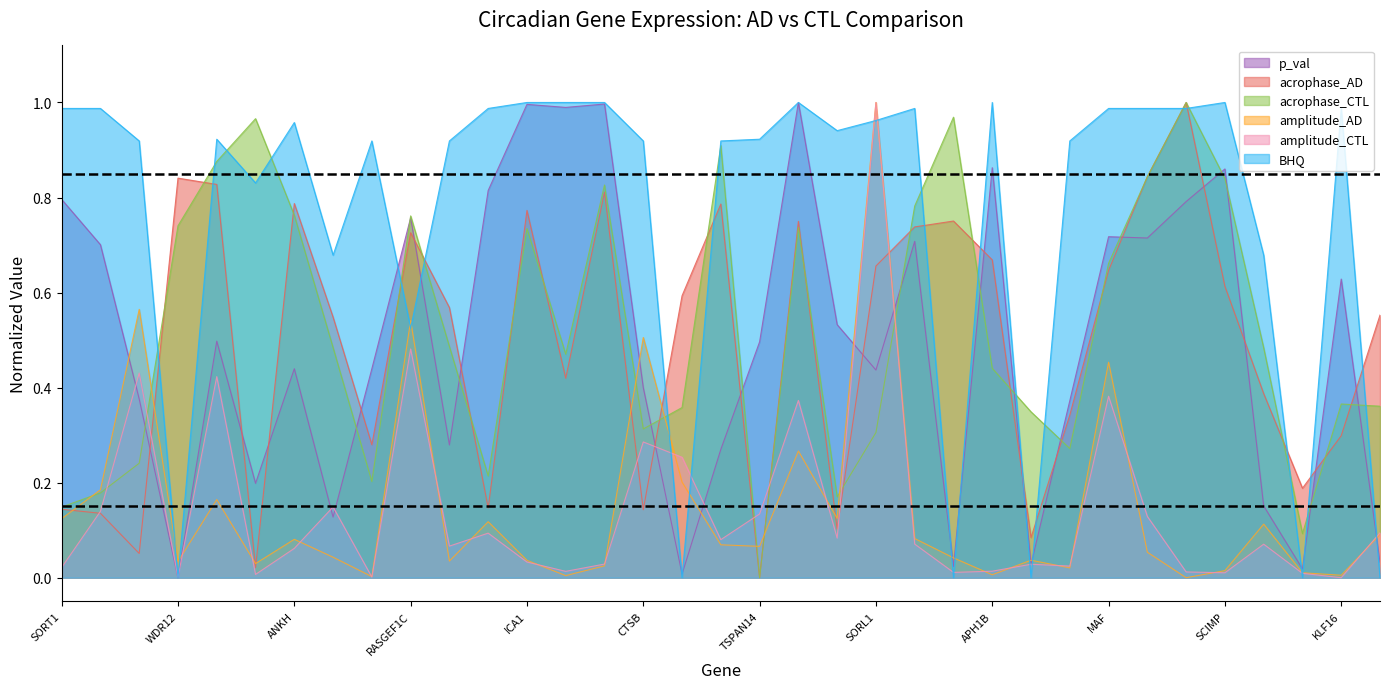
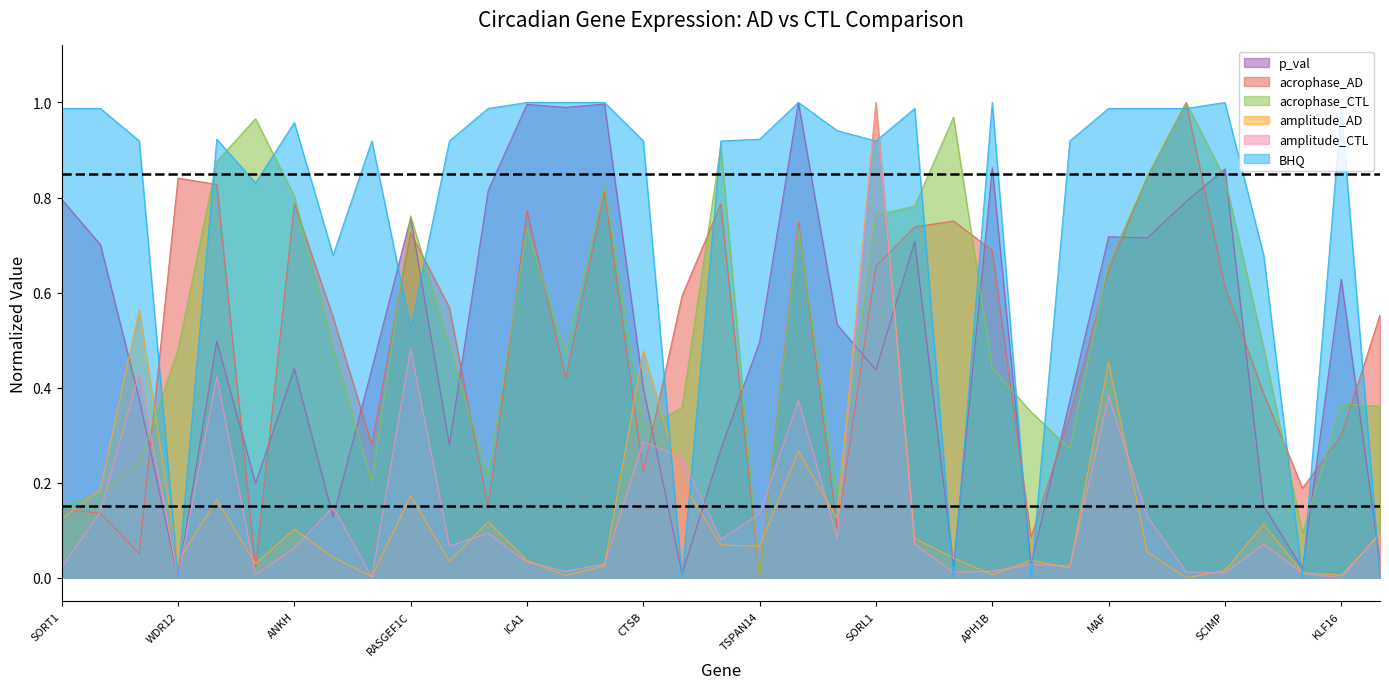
  {
    "p_val": {
      "SORT1": 0.80,
      "ANKH": 0.44,
      "CTSB": 0.40,
      "TSPAN14": 0.50,
      "SORL1": 0.44,
      "APH1B": 0.86,
      "MAF": 0.72,
      "SCIMP": 0.86,
      "KLF16": 0.63
    },
    "acrophase_AD": {
      "WDR12": 0.84,
      "ANKH": 0.79,
      "RASGEF1C": 0.73,
      "ICA1": 0.77,
-     "CTSB": 0.14,
+     "CTSB": 0.22,
      "SORL1": 0.66,
-     "APH1B": 0.67,
+     "APH1B": 0.69,
      "MAF": 0.65,
      "SCIMP": 0.61,
      "KLF16": 0.30
    },
    "acrophase_CTL": {
-     "WDR12": 0.74,
-     "ANKH": 0.76,
+     "WDR12": 0.48,
+     "ANKH": 0.80,
      "ICA1": 0.73,
      "CTSB": 0.31,
-     "SORL1": 0.31,
+     "SORL1": 0.76,
      "APH1B": 0.44,
      "MAF": 0.66,
      "SCIMP": 0.84,
      "KLF16": 0.37
    },
    "amplitude_AD": {
      "SORT1": 0.12,
      "WDR12": 0.03,
-     "ANKH": 0.08,
-     "RASGEF1C": 0.54,
-     "CTSB": 0.51,
+     "ANKH": 0.10,
+     "RASGEF1C": 0.17,
+     "CTSB": 0.48,
      "TSPAN14": 0.07,
      "APH1B": 0.01,
      "MAF": 0.45
    },
    "amplitude_CTL": {
      "SORT1": 0.02,
      "ANKH": 0.06,
      "RASGEF1C": 0.48,
      "CTSB": 0.29,
      "TSPAN14": 0.13,
      "APH1B": 0.01,
      "MAF": 0.38
    },
    "BHQ": {
      "SORT1": 0.99,
      "ANKH": 0.96,
      "RASGEF1C": 0.53,
      "CTSB": 0.92,
      "TSPAN14": 0.92,
-     "SORL1": 0.96,
+     "SORL1": 0.92,
      "APH1B": 1.00,
      "MAF": 0.99,
      "SCIMP": 1.00
    }
  }
